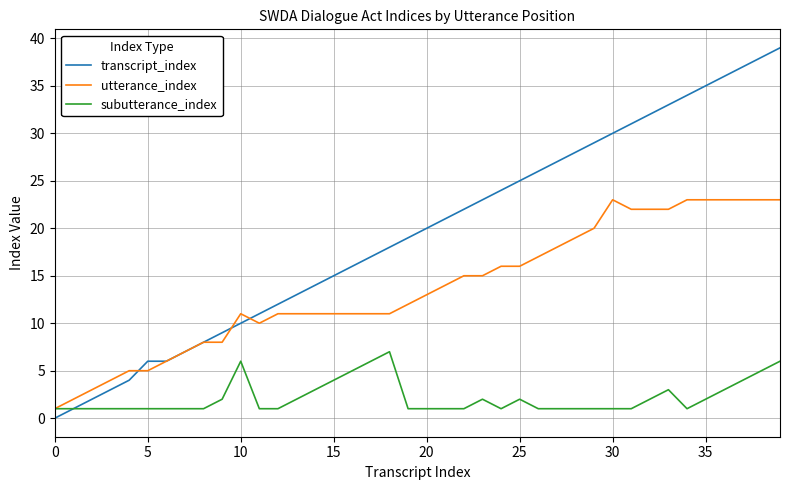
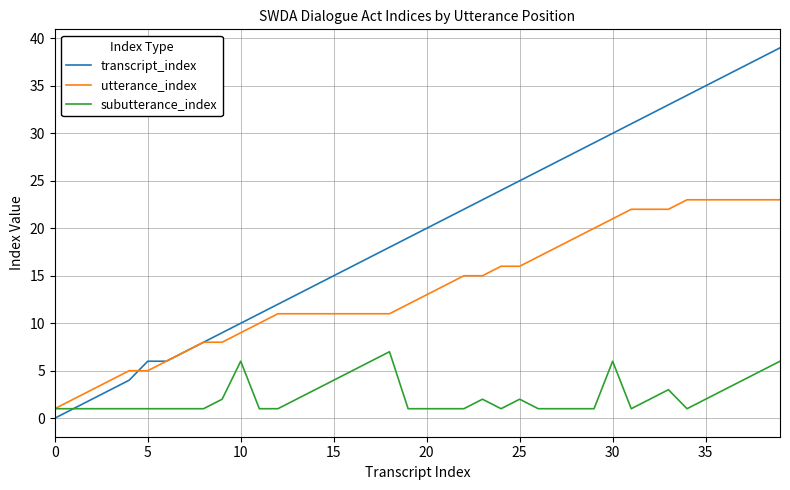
  {
    "transcript_index": {
      "0": 0,
      "5": 6,
      "10": 10,
      "15": 15,
      "20": 20,
      "25": 25,
      "30": 30,
      "35": 35
    },
    "utterance_index": {
      "5": 5,
-     "10": 11,
+     "10": 9,
      "15": 11,
      "20": 13,
      "25": 16,
-     "30": 23,
+     "30": 21,
      "35": 23
    },
    "subutterance_index": {
      "5": 1,
      "10": 6,
      "15": 4,
      "20": 1,
      "25": 2,
-     "30": 1,
+     "30": 6,
      "35": 2
    }
  }
